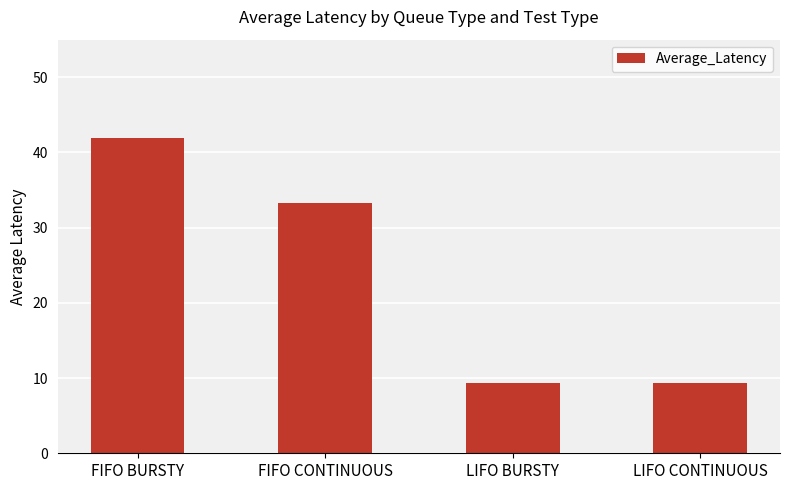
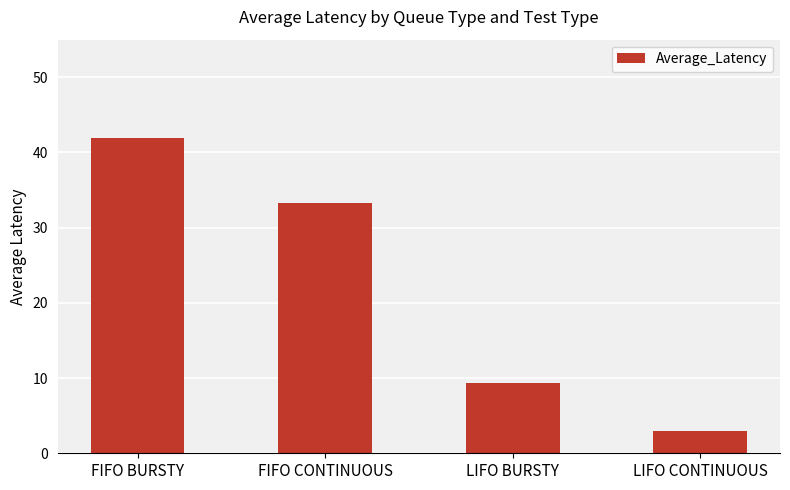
  {
    "FIFO BURSTY": 42,
    "FIFO CONTINUOUS": 33,
    "LIFO BURSTY": 9,
-   "LIFO CONTINUOUS": 9
+   "LIFO CONTINUOUS": 3
  }
